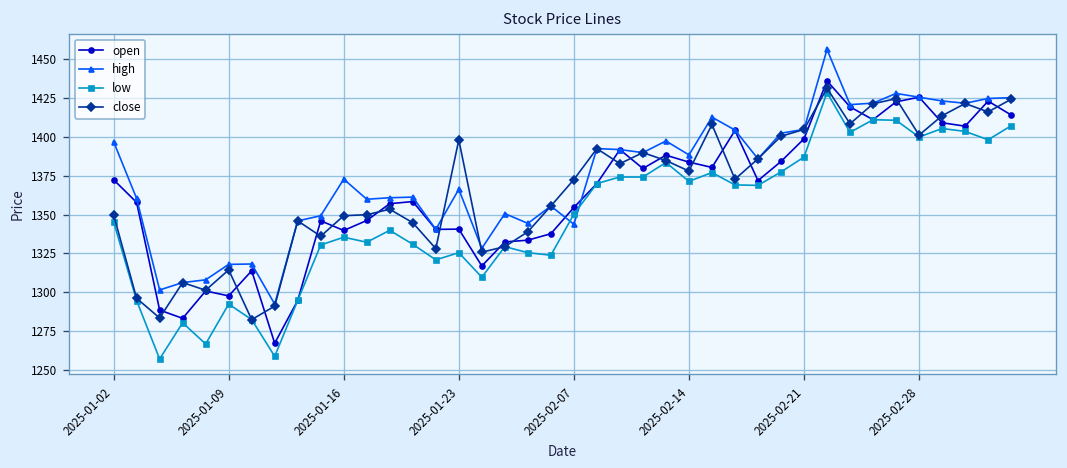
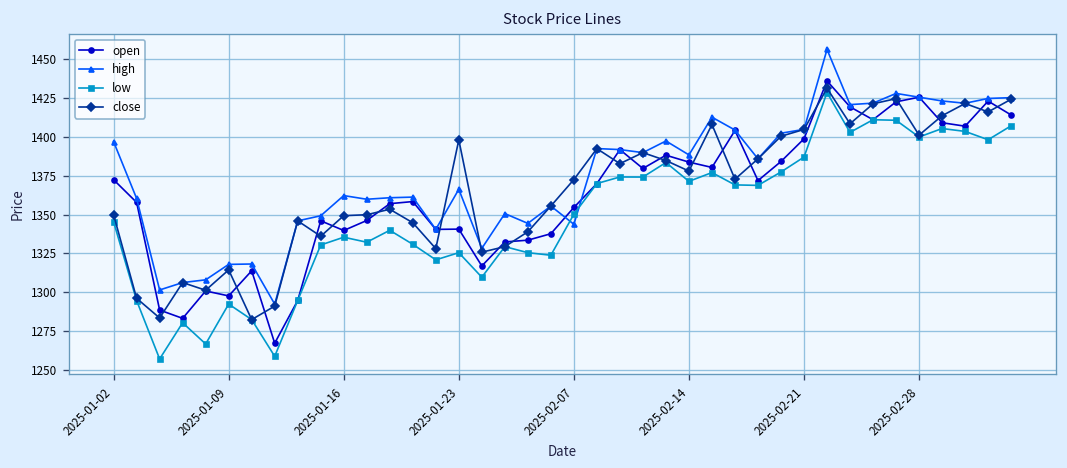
  {
    "open": {
      "2025-01-02": 1372,
      "2025-01-09": 1298,
      "2025-01-16": 1340,
      "2025-01-23": 1341,
      "2025-02-07": 1355,
      "2025-02-14": 1384,
      "2025-02-21": 1399
    },
    "high": {
      "2025-01-02": 1397,
      "2025-01-09": 1318,
-     "2025-01-16": 1373,
+     "2025-01-16": 1362,
      "2025-01-23": 1366,
      "2025-02-07": 1344,
      "2025-02-14": 1388
    },
    "low": {
      "2025-01-02": 1345,
      "2025-01-09": 1292,
      "2025-01-16": 1335,
      "2025-01-23": 1325,
      "2025-02-07": 1350,
      "2025-02-14": 1371,
      "2025-02-21": 1387
    },
    "close": {
      "2025-01-02": 1350,
      "2025-01-09": 1314,
      "2025-01-16": 1349,
      "2025-01-23": 1398,
      "2025-02-07": 1373,
      "2025-02-14": 1378
    }
  }
